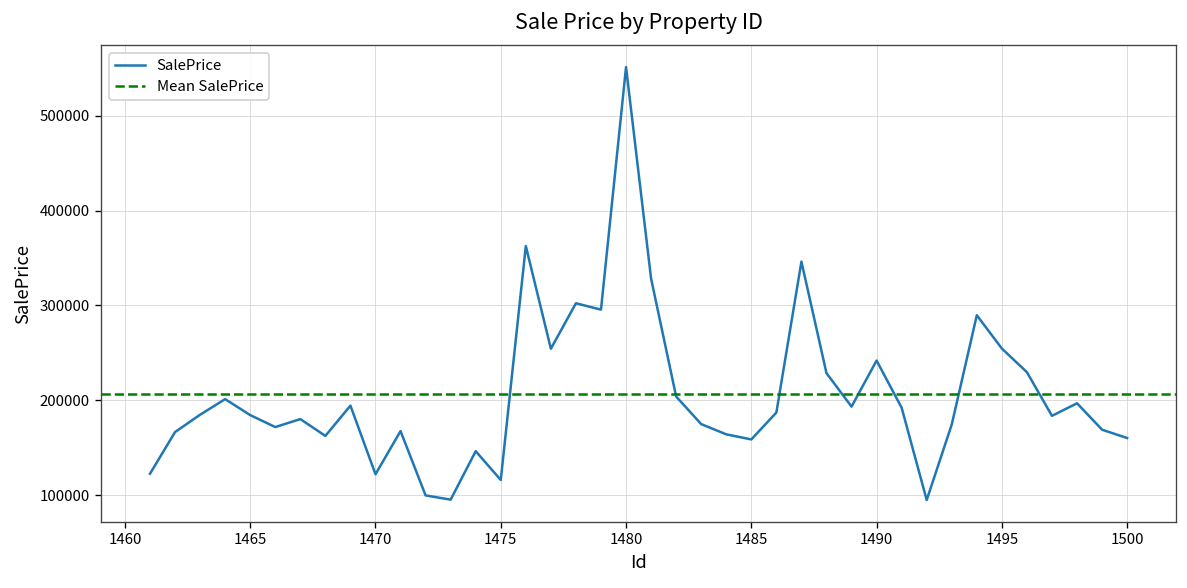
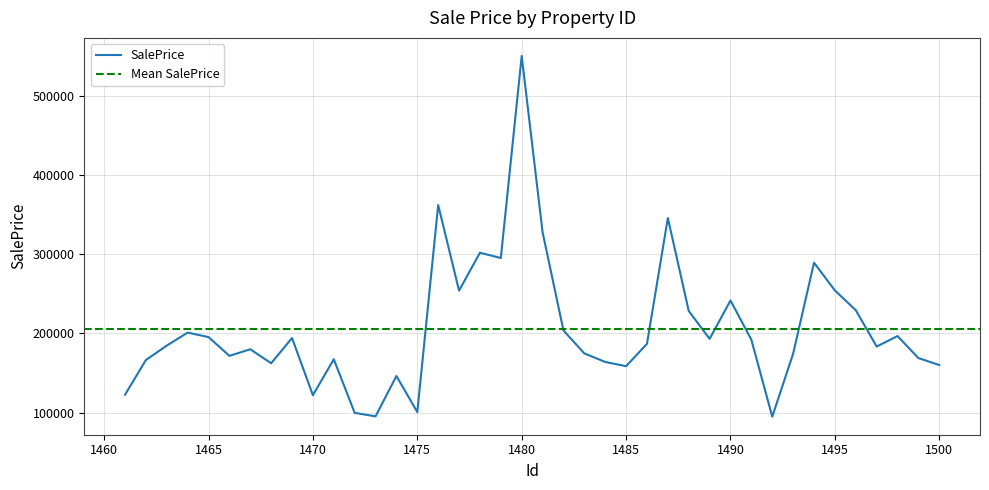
  {
-   "1465": 180000,
+   "1465": 200000,
    "1470": 120000,
-   "1475": 120000,
+   "1475": 100000,
    "1480": 550000,
    "1485": 160000,
    "1490": 240000,
    "1495": 250000,
    "1500": 160000
  }
